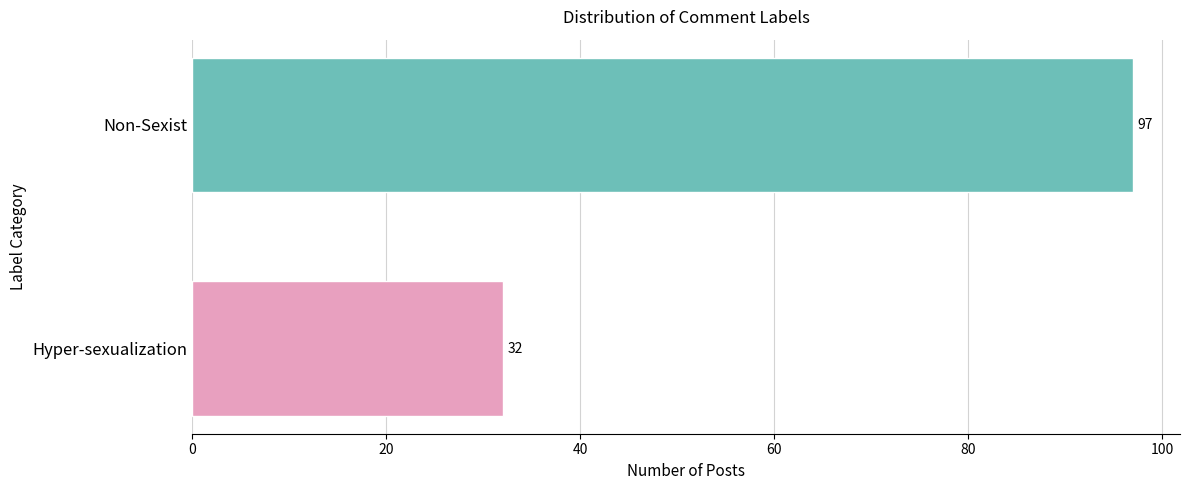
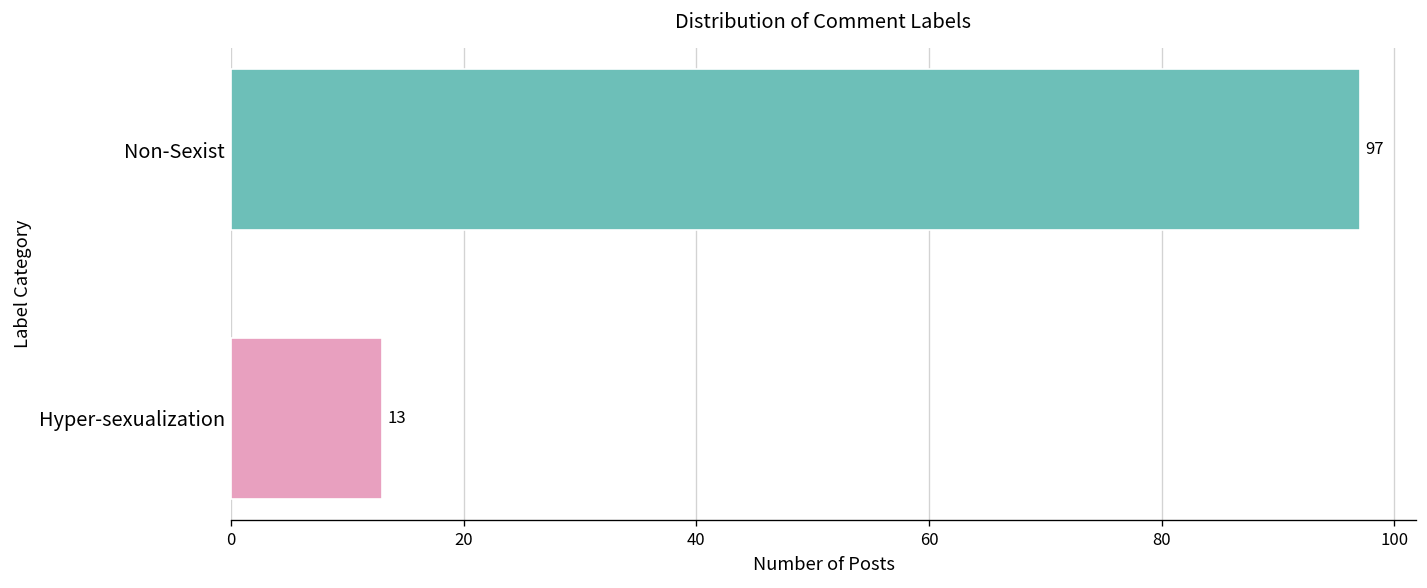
  {
    "Non-Sexist": 97,
-   "Hyper-sexualization": 32
+   "Hyper-sexualization": 13
  }
